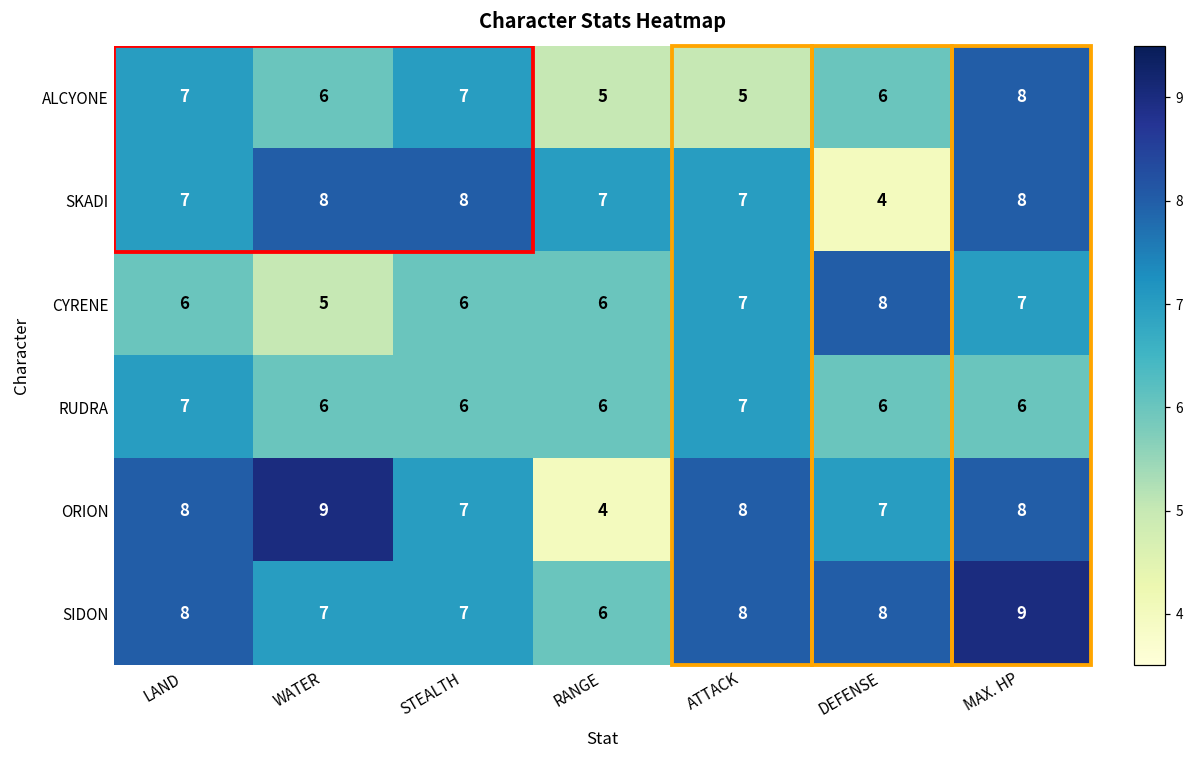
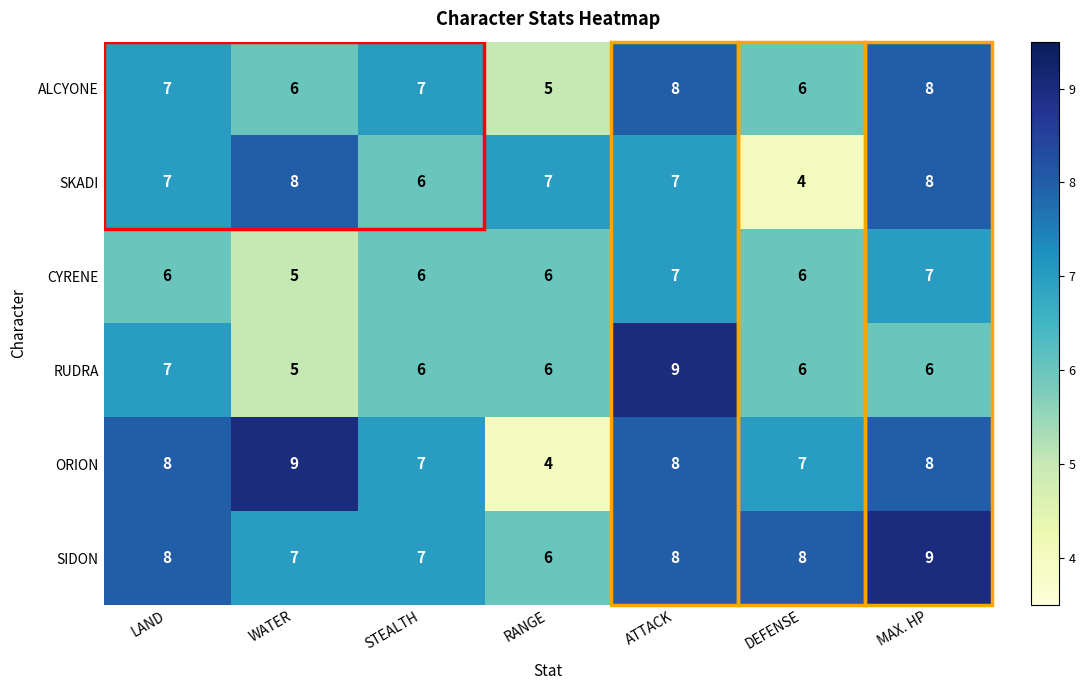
  {
    "ALCYONE": {
      "LAND": 7,
      "WATER": 6,
      "STEALTH": 7,
      "RANGE": 5,
-     "ATTACK": 5,
+     "ATTACK": 8,
      "DEFENSE": 6,
      "MAX. HP": 8
    },
    "SKADI": {
      "LAND": 7,
      "WATER": 8,
-     "STEALTH": 8,
+     "STEALTH": 6,
      "RANGE": 7,
      "ATTACK": 7,
      "DEFENSE": 4,
      "MAX. HP": 8
    },
    "CYRENE": {
      "LAND": 6,
      "WATER": 5,
      "STEALTH": 6,
      "RANGE": 6,
      "ATTACK": 7,
-     "DEFENSE": 8,
+     "DEFENSE": 6,
      "MAX. HP": 7
    },
    "RUDRA": {
      "LAND": 7,
-     "WATER": 6,
+     "WATER": 5,
      "STEALTH": 6,
      "RANGE": 6,
-     "ATTACK": 7,
+     "ATTACK": 9,
      "DEFENSE": 6,
      "MAX. HP": 6
    },
    "ORION": {
      "LAND": 8,
      "WATER": 9,
      "STEALTH": 7,
      "RANGE": 4,
      "ATTACK": 8,
      "DEFENSE": 7,
      "MAX. HP": 8
    },
    "SIDON": {
      "LAND": 8,
      "WATER": 7,
      "STEALTH": 7,
      "RANGE": 6,
      "ATTACK": 8,
      "DEFENSE": 8,
      "MAX. HP": 9
    }
  }
